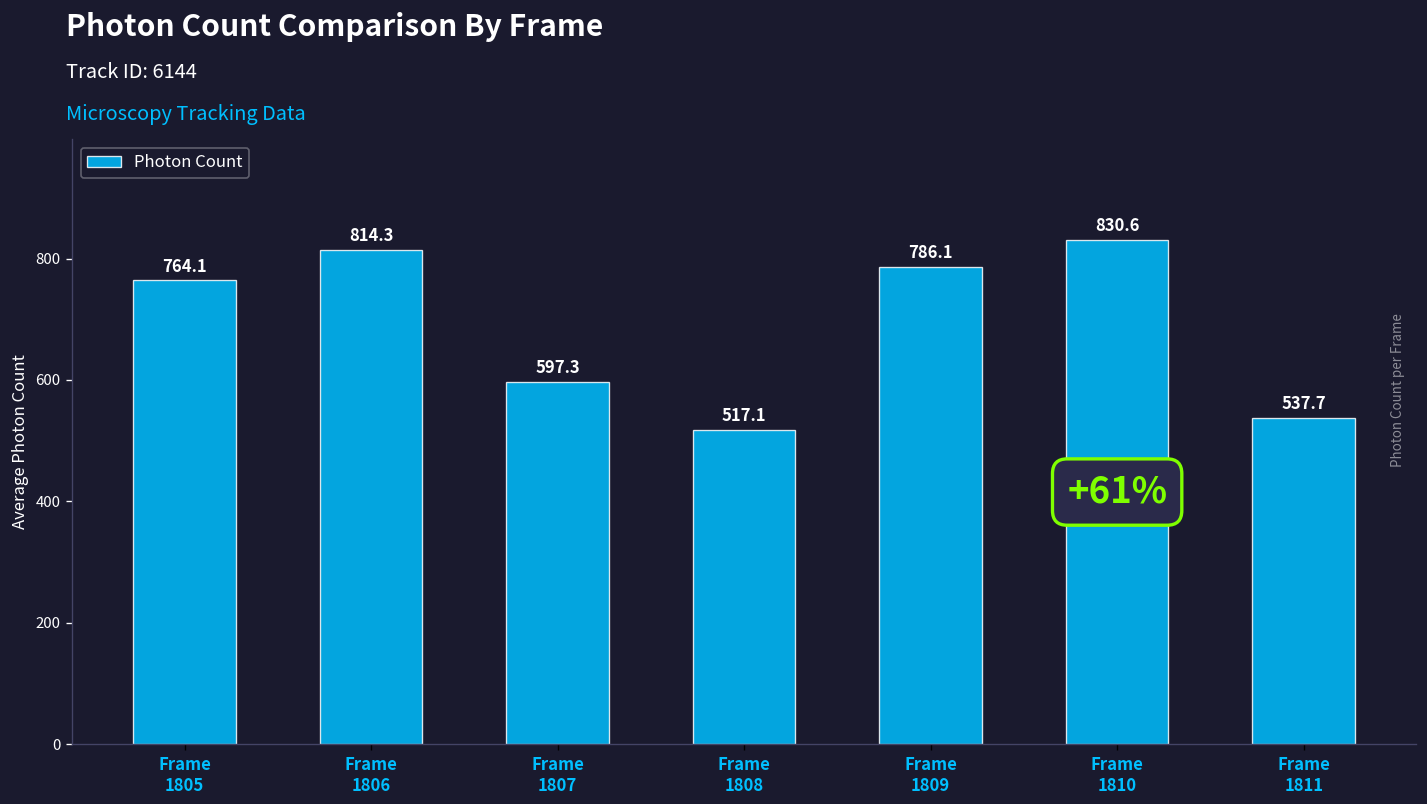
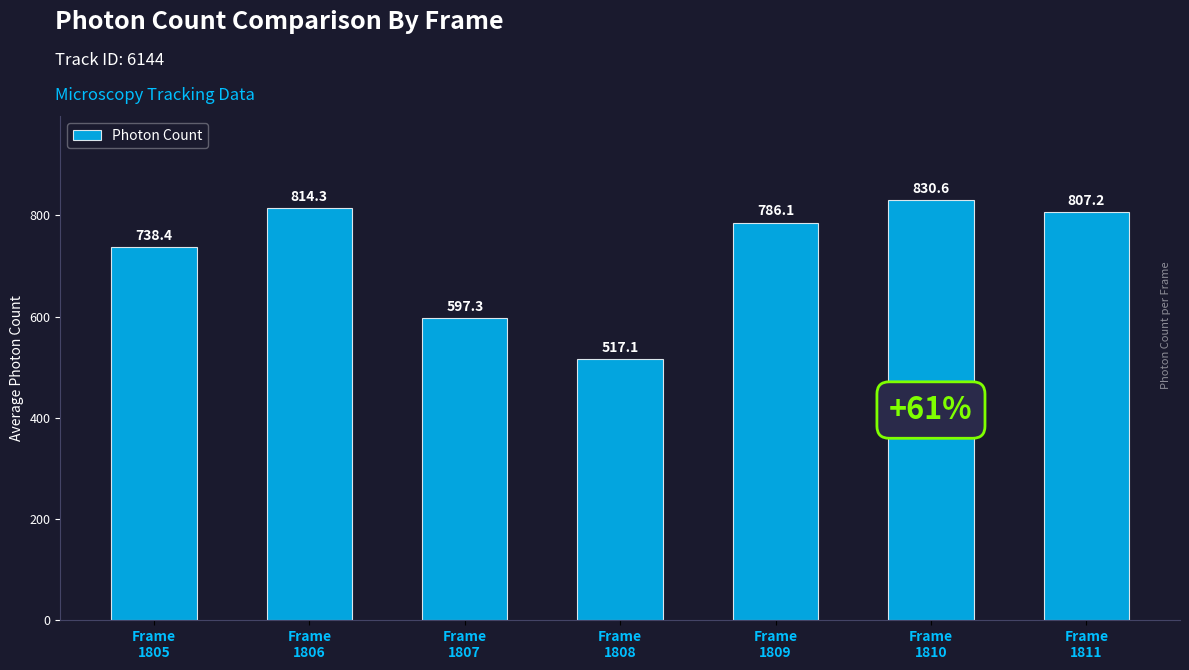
  {
-   "Frame 1805": 764.1,
+   "Frame 1805": 738.4,
    "Frame 1806": 814.3,
    "Frame 1807": 597.3,
    "Frame 1808": 517.1,
    "Frame 1809": 786.1,
    "Frame 1810": 830.6,
-   "Frame 1811": 537.7
+   "Frame 1811": 807.2
  }
